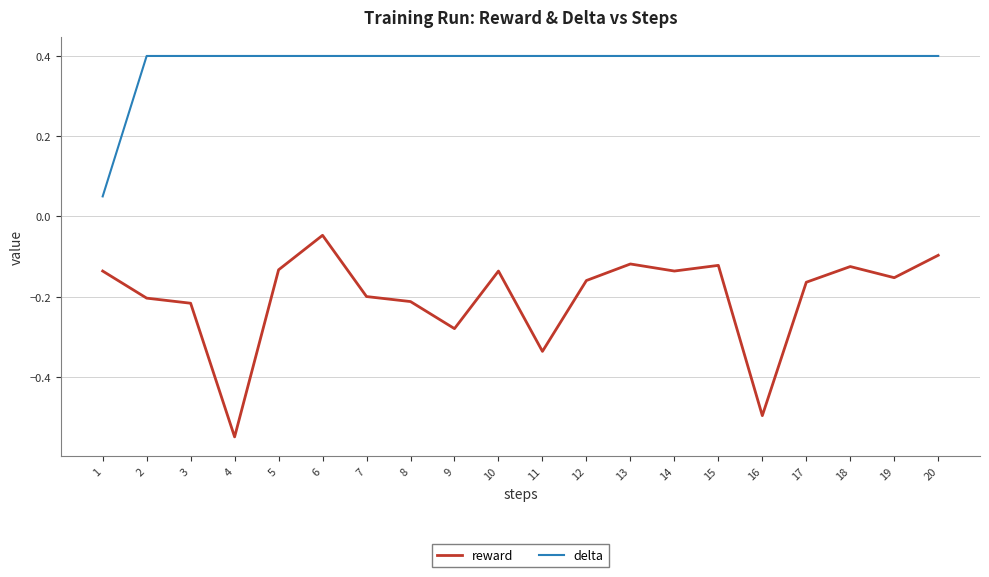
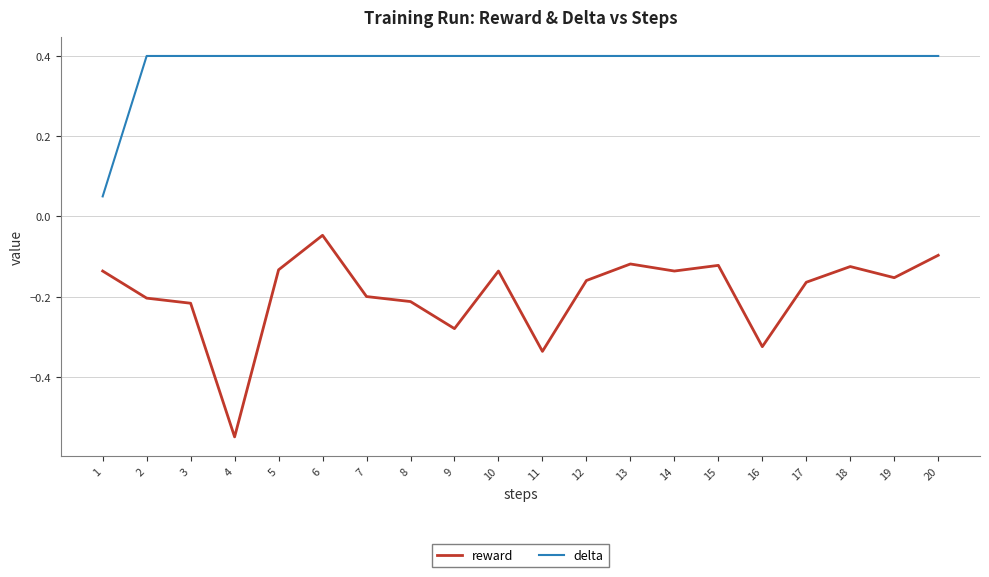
  {
    "reward": {
      "1": -0.14,
      "2": -0.20,
      "3": -0.22,
      "4": -0.55,
      "5": -0.13,
      "6": -0.05,
      "7": -0.20,
      "8": -0.21,
      "9": -0.28,
      "10": -0.14,
      "11": -0.34,
      "12": -0.16,
      "13": -0.12,
      "14": -0.14,
      "15": -0.12,
-     "16": -0.50,
+     "16": -0.33,
      "17": -0.16,
      "18": -0.13,
      "19": -0.15,
      "20": -0.10
    },
    "delta": {
      "1": 0.05,
      "2": 0.40,
      "3": 0.40,
      "4": 0.40,
      "5": 0.40,
      "6": 0.40,
      "7": 0.40,
      "8": 0.40,
      "9": 0.40,
      "10": 0.40,
      "11": 0.40,
      "12": 0.40,
      "13": 0.40,
      "14": 0.40,
      "15": 0.40,
      "16": 0.40,
      "17": 0.40,
      "18": 0.40,
      "19": 0.40,
      "20": 0.40
    }
  }
